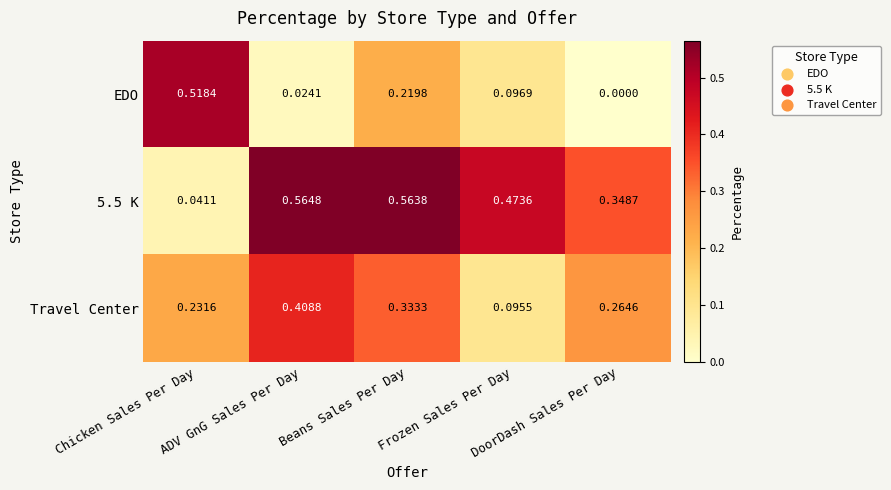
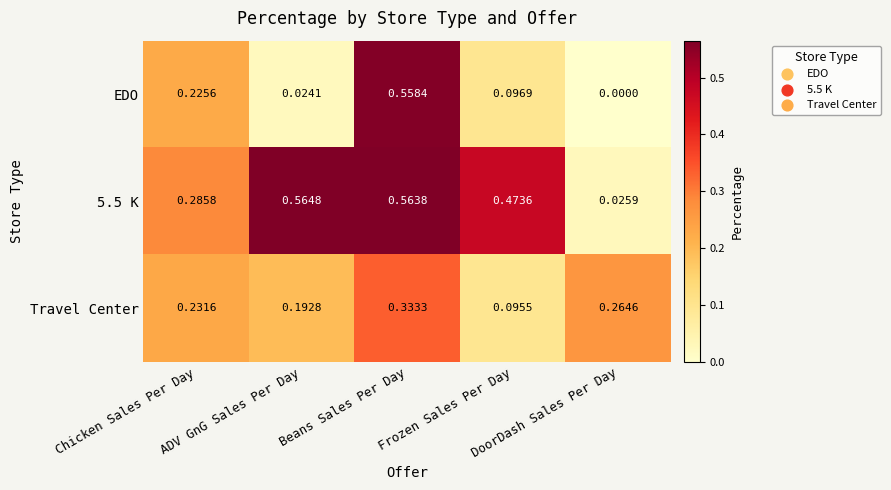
  {
    "EDO": {
-     "Chicken Sales Per Day": 0.5184,
+     "Chicken Sales Per Day": 0.2256,
      "ADV GnG Sales Per Day": 0.0241,
-     "Beans Sales Per Day": 0.2198,
+     "Beans Sales Per Day": 0.5584,
      "Frozen Sales Per Day": 0.0969,
      "DoorDash Sales Per Day": 0.0000
    },
    "5.5 K": {
-     "Chicken Sales Per Day": 0.0411,
+     "Chicken Sales Per Day": 0.2858,
      "ADV GnG Sales Per Day": 0.5648,
      "Beans Sales Per Day": 0.5638,
      "Frozen Sales Per Day": 0.4736,
-     "DoorDash Sales Per Day": 0.3487
+     "DoorDash Sales Per Day": 0.0259
    },
    "Travel Center": {
      "Chicken Sales Per Day": 0.2316,
-     "ADV GnG Sales Per Day": 0.4088,
+     "ADV GnG Sales Per Day": 0.1928,
      "Beans Sales Per Day": 0.3333,
      "Frozen Sales Per Day": 0.0955,
      "DoorDash Sales Per Day": 0.2646
    }
  }
